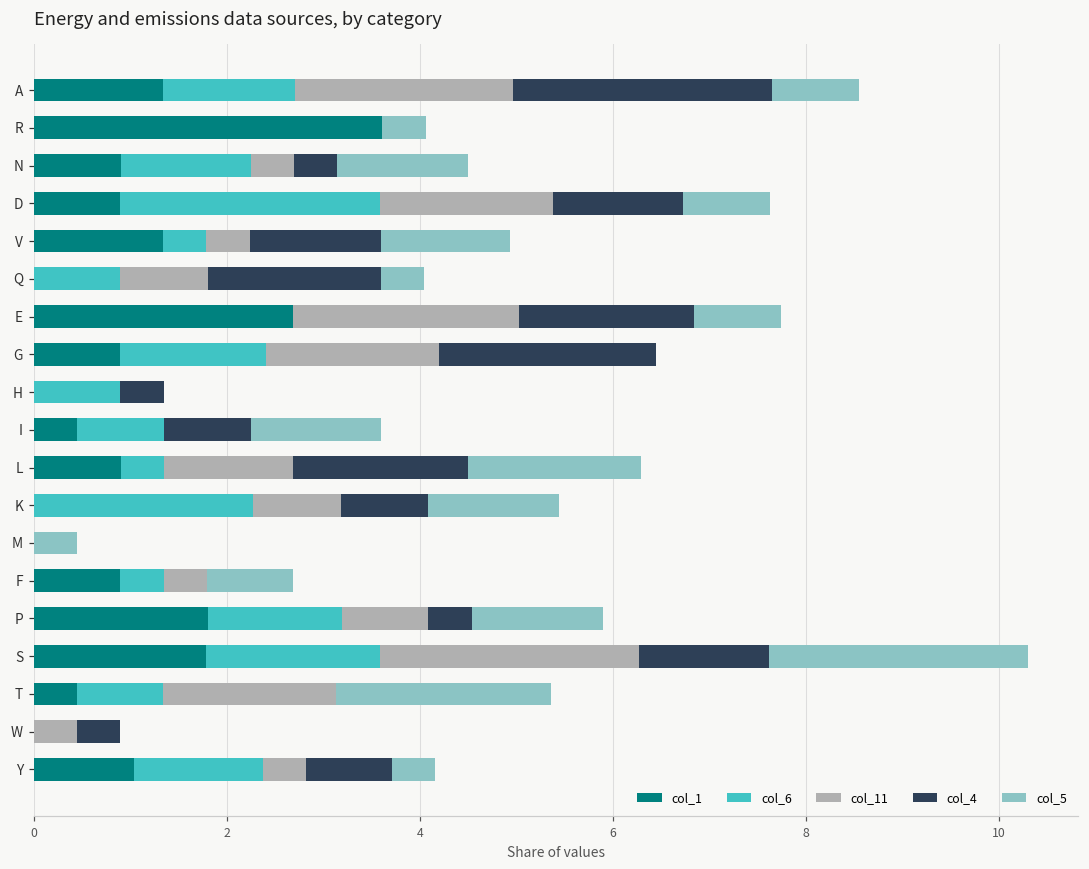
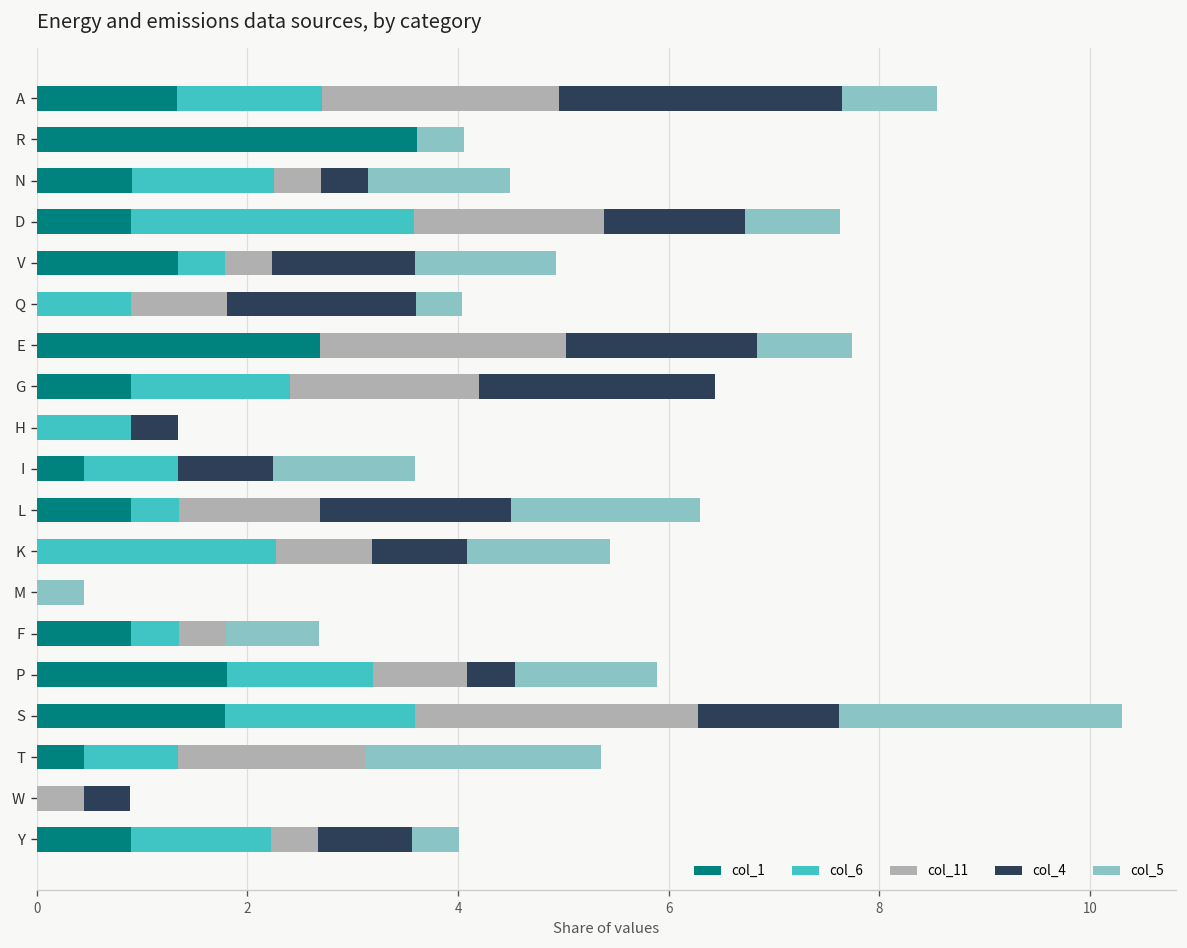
  {
    "col_1": {
      "A": 1.3,
      "R": 3.6,
      "N": 0.9,
      "D": 0.9,
      "V": 1.3,
      "Q": 0.0,
      "E": 2.7,
      "G": 0.9,
      "H": 0.0,
      "I": 0.4,
      "L": 0.9,
      "K": 0.0,
      "M": 0.0,
      "F": 0.9,
      "P": 1.8,
      "S": 1.8,
      "T": 0.4,
      "W": 0.0,
-     "Y": 1.0
+     "Y": 0.9
    },
    "col_6": {
      "A": 1.4,
      "R": 0.0,
      "N": 1.3,
      "D": 2.7,
      "V": 0.4,
      "Q": 0.9,
      "E": 0.0,
      "G": 1.5,
      "H": 0.9,
      "I": 0.9,
      "L": 0.4,
      "K": 2.3,
      "M": 0.0,
      "F": 0.5,
      "P": 1.4,
      "S": 1.8,
      "T": 0.9,
      "W": 0.0,
      "Y": 1.3
    },
    "col_4": {
      "A": 2.7,
      "R": 0.0,
      "N": 0.4,
      "D": 1.3,
      "V": 1.4,
      "Q": 1.8,
      "E": 1.8,
      "G": 2.2,
      "H": 0.4,
      "I": 0.9,
      "L": 1.8,
      "K": 0.9,
      "M": 0.0,
      "F": 0.0,
      "P": 0.5,
      "S": 1.3,
      "T": 0.0,
      "W": 0.4,
      "Y": 0.9
    }
  }
